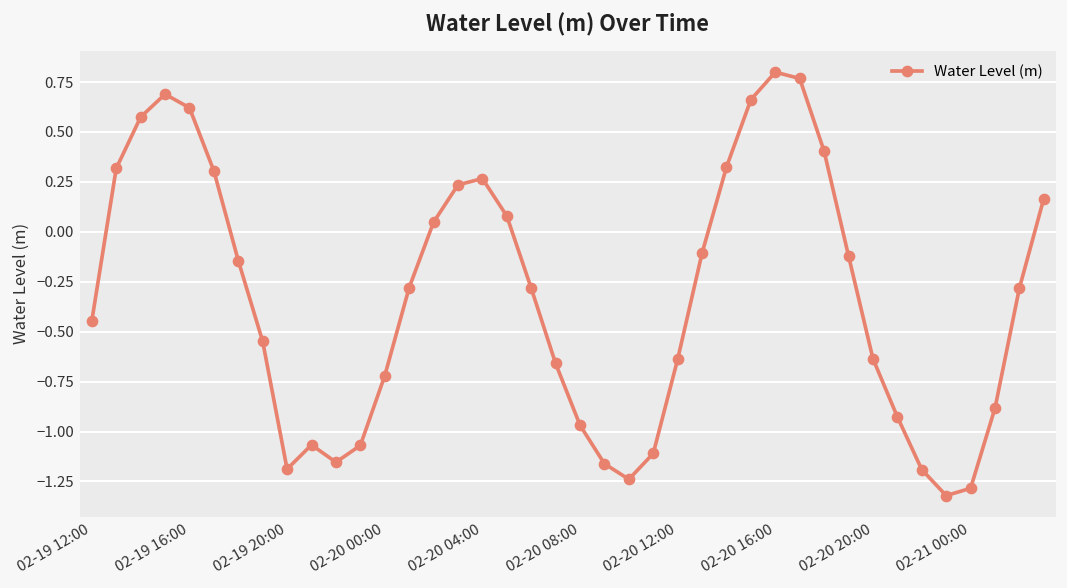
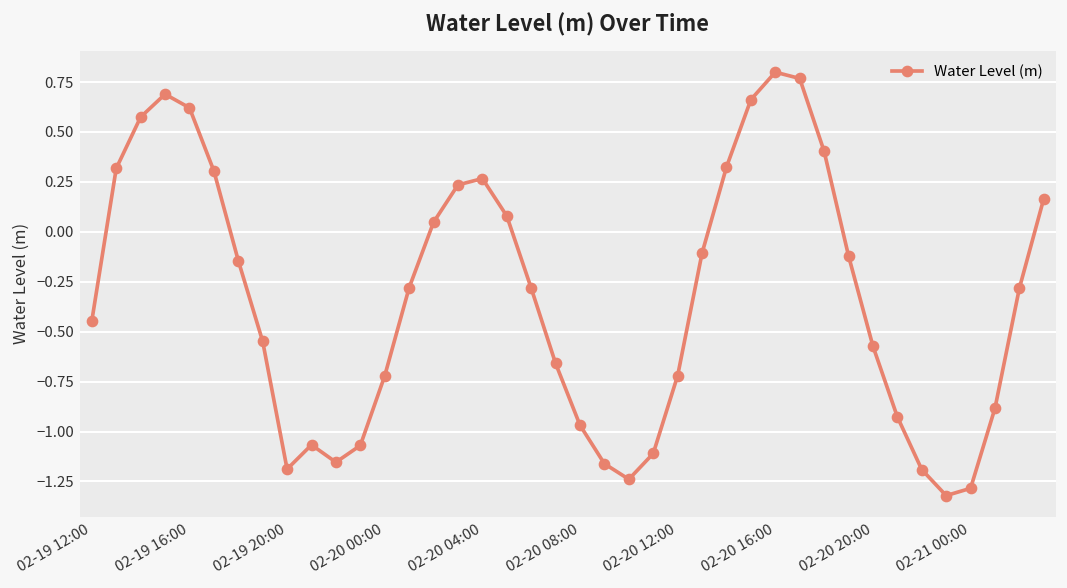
  {
    "02-19 12:00": -0.45,
    "02-19 16:00": 0.62,
    "02-19 20:00": -1.19,
    "02-20 00:00": -0.72,
    "02-20 04:00": 0.27,
    "02-20 08:00": -0.97,
-   "02-20 12:00": -0.64,
+   "02-20 12:00": -0.72,
    "02-20 16:00": 0.80,
-   "02-20 20:00": -0.64,
+   "02-20 20:00": -0.57,
    "02-21 00:00": -1.28
  }
